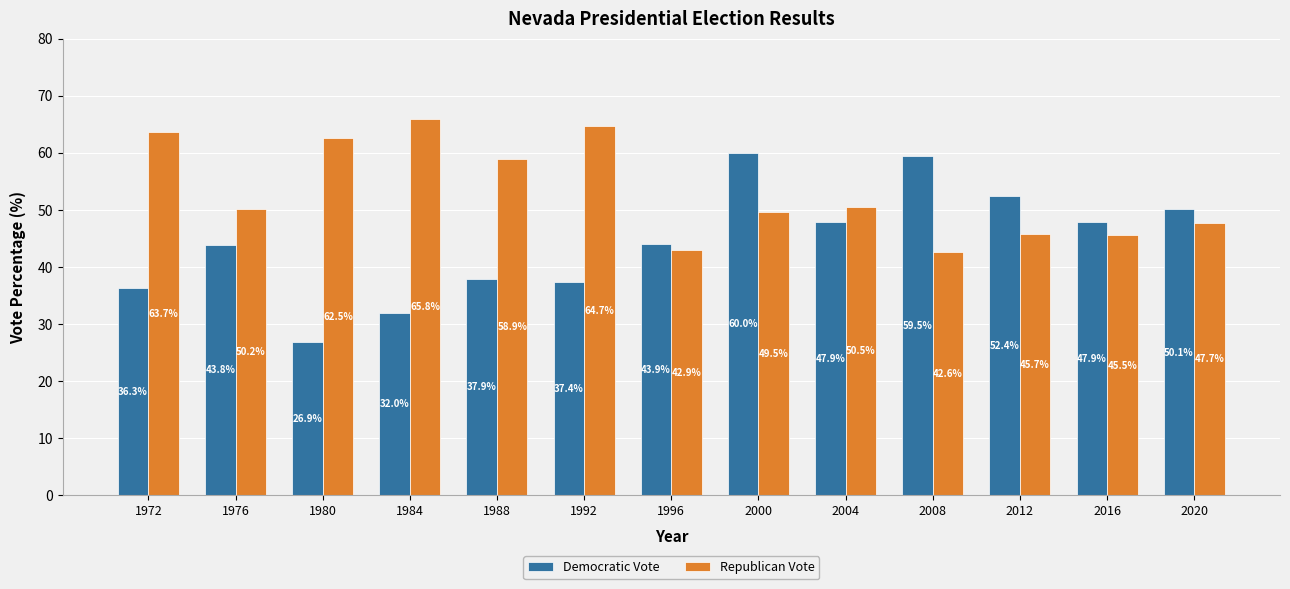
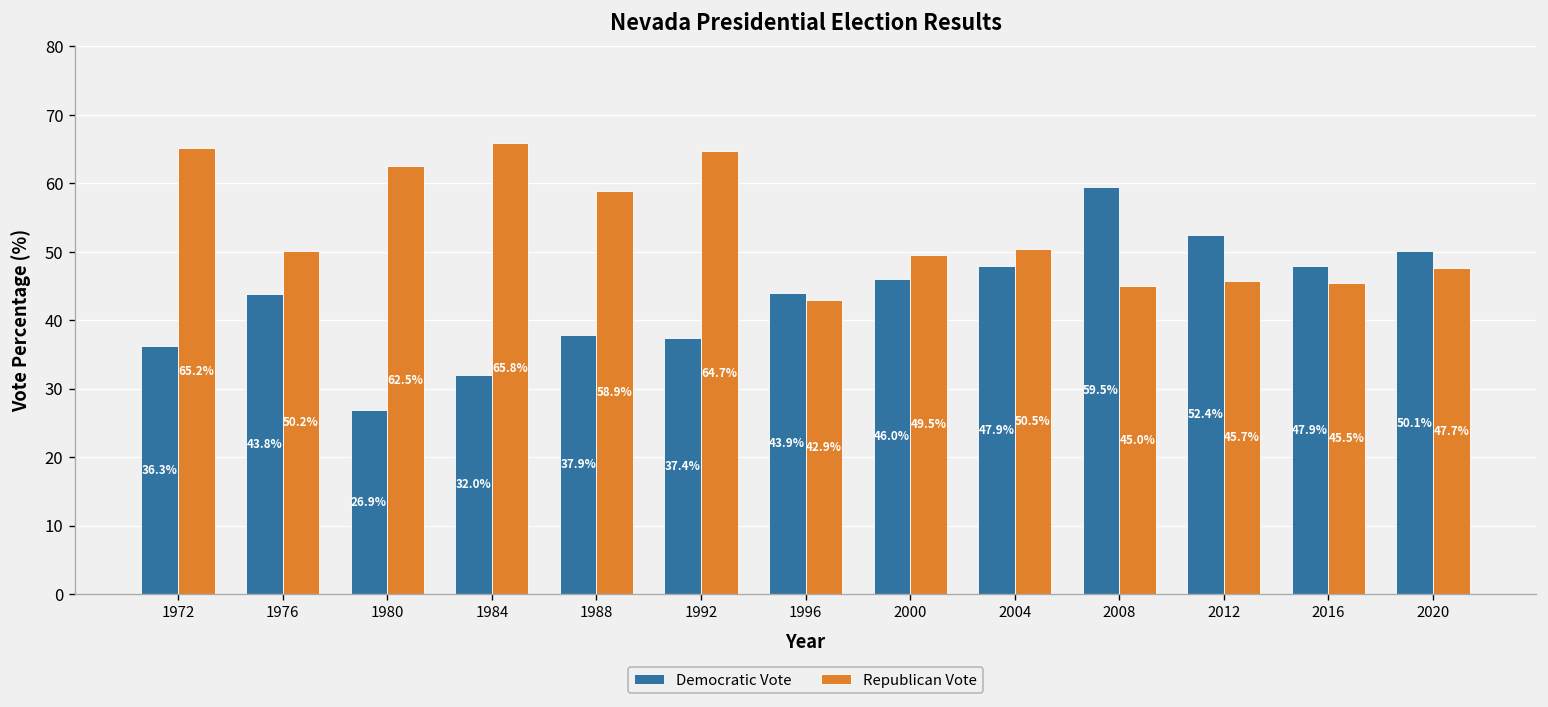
  {
    "Democratic Vote": {
      "1972": "36.3%",
      "1976": "43.8%",
      "1980": "26.9%",
      "1984": "32.0%",
      "1988": "37.9%",
      "1992": "37.4%",
      "1996": "43.9%",
-     "2000": "60.0%",
+     "2000": "46.0%",
      "2004": "47.9%",
      "2008": "59.5%",
      "2012": "52.4%",
      "2016": "47.9%",
      "2020": "50.1%"
    },
    "Republican Vote": {
-     "1972": "63.7%",
+     "1972": "65.2%",
      "1976": "50.2%",
      "1980": "62.5%",
      "1984": "65.8%",
      "1988": "58.9%",
      "1992": "64.7%",
      "1996": "42.9%",
      "2000": "49.5%",
      "2004": "50.5%",
-     "2008": "42.6%",
+     "2008": "45.0%",
      "2012": "45.7%",
      "2016": "45.5%",
      "2020": "47.7%"
    }
  }
